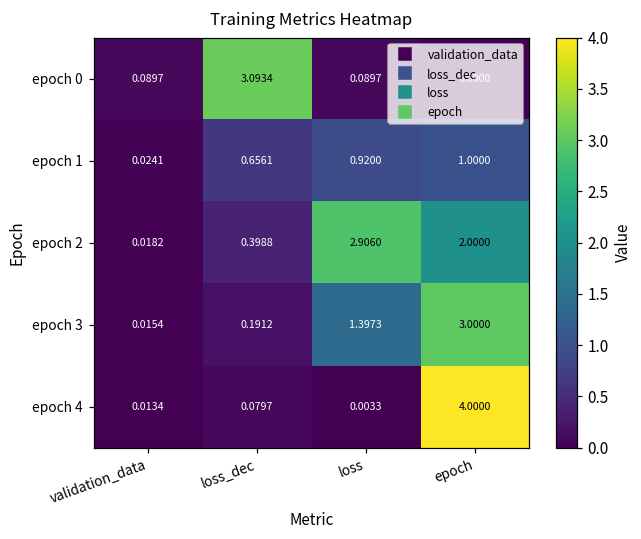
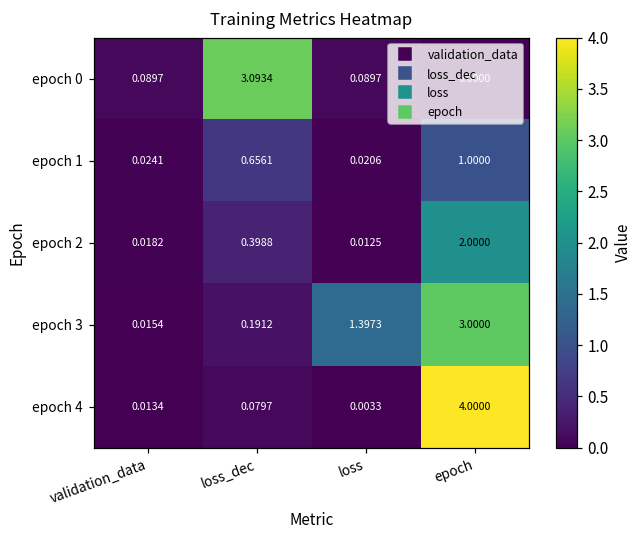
  {
    "epoch 0": {
      "validation_data": 0.0897,
      "loss_dec": 3.0934,
      "loss": 0.0897
    },
    "epoch 1": {
      "validation_data": 0.0241,
      "loss_dec": 0.6561,
-     "loss": 0.9200,
+     "loss": 0.0206,
      "epoch": 1.0000
    },
    "epoch 2": {
      "validation_data": 0.0182,
      "loss_dec": 0.3988,
-     "loss": 2.9060,
+     "loss": 0.0125,
      "epoch": 2.0000
    },
    "epoch 3": {
      "validation_data": 0.0154,
      "loss_dec": 0.1912,
      "loss": 1.3973,
      "epoch": 3.0000
    },
    "epoch 4": {
      "validation_data": 0.0134,
      "loss_dec": 0.0797,
      "loss": 0.0033,
      "epoch": 4.0000
    }
  }
